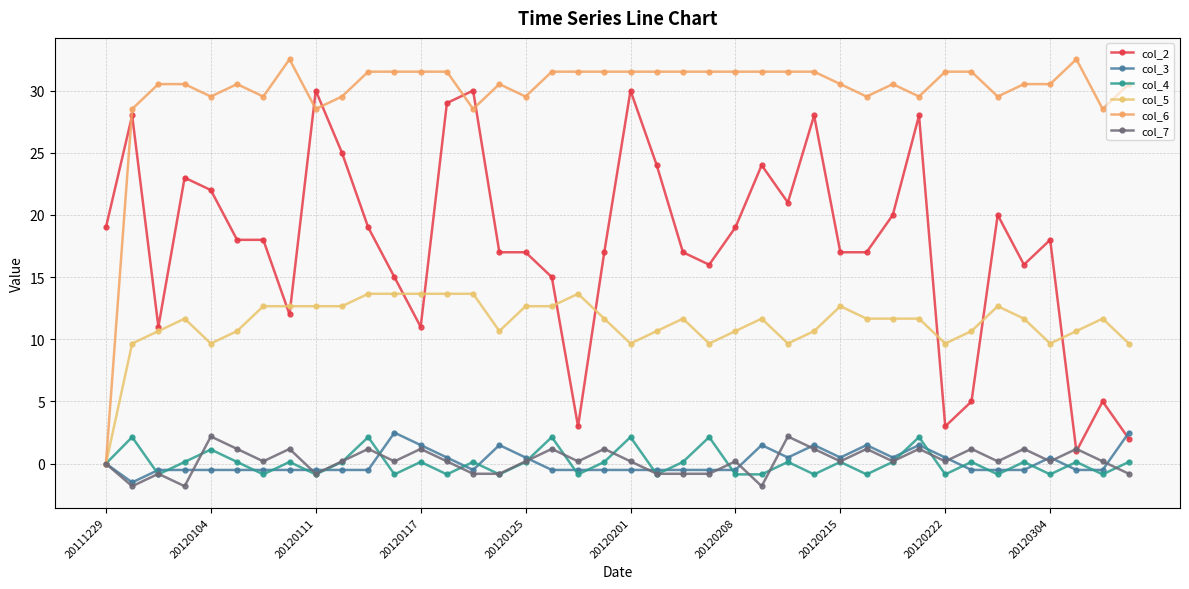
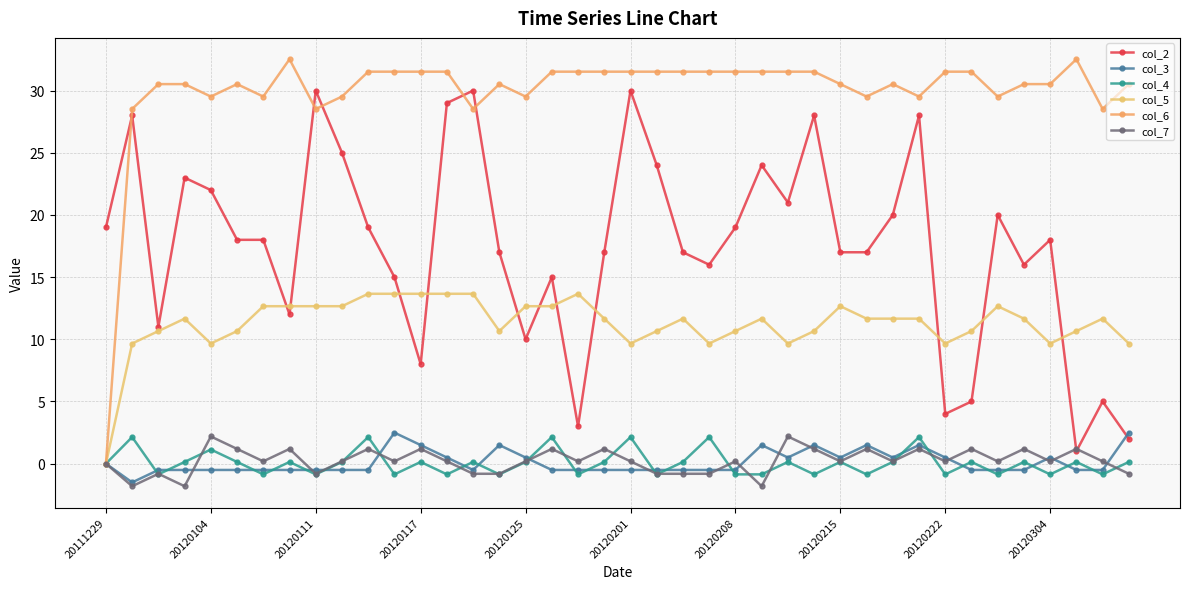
  {
    "col_2": {
      "20111229": 19,
      "20120104": 22,
      "20120111": 30,
-     "20120117": 11,
-     "20120125": 17,
+     "20120117": 8,
+     "20120125": 10,
      "20120201": 30,
      "20120208": 19,
      "20120215": 17,
-     "20120222": 3,
+     "20120222": 4,
      "20120304": 18
    }
  }
